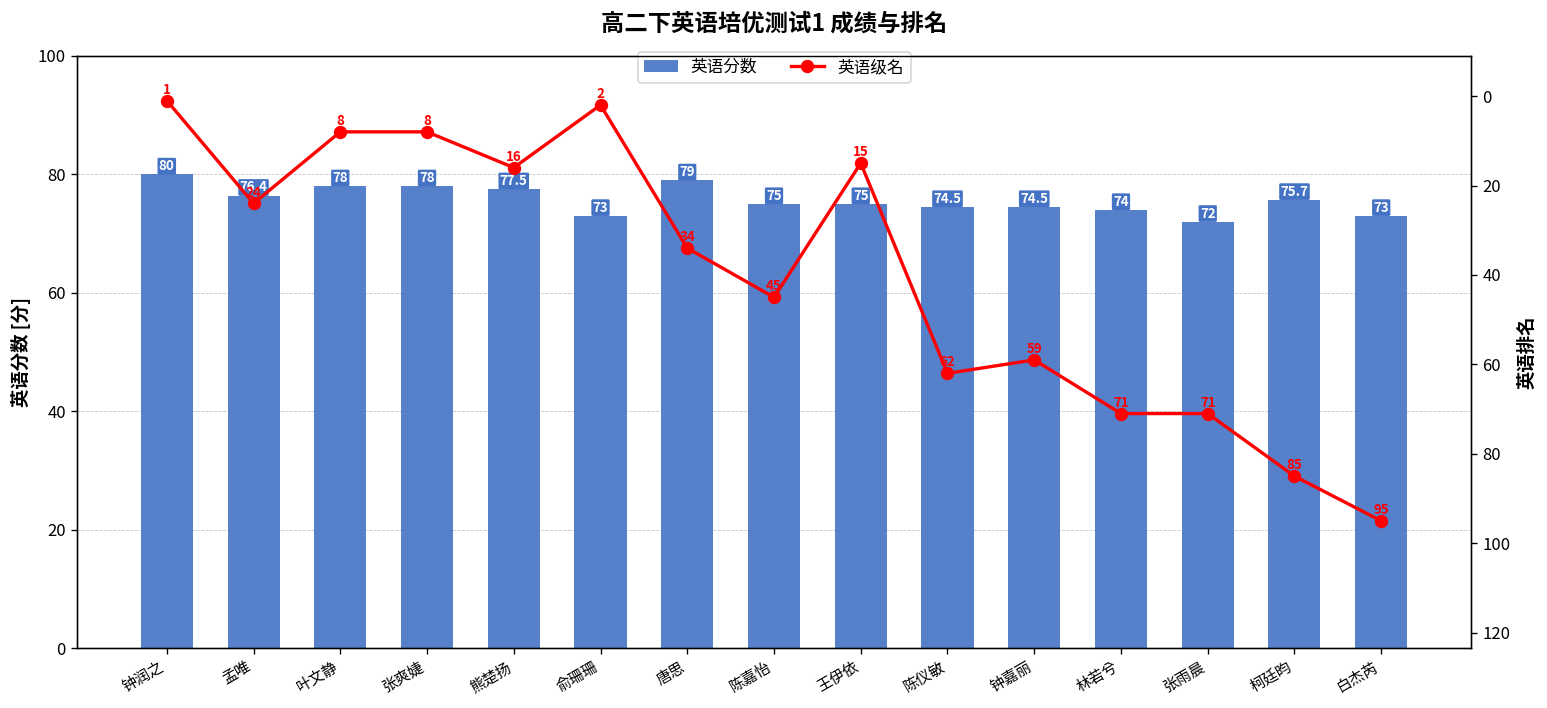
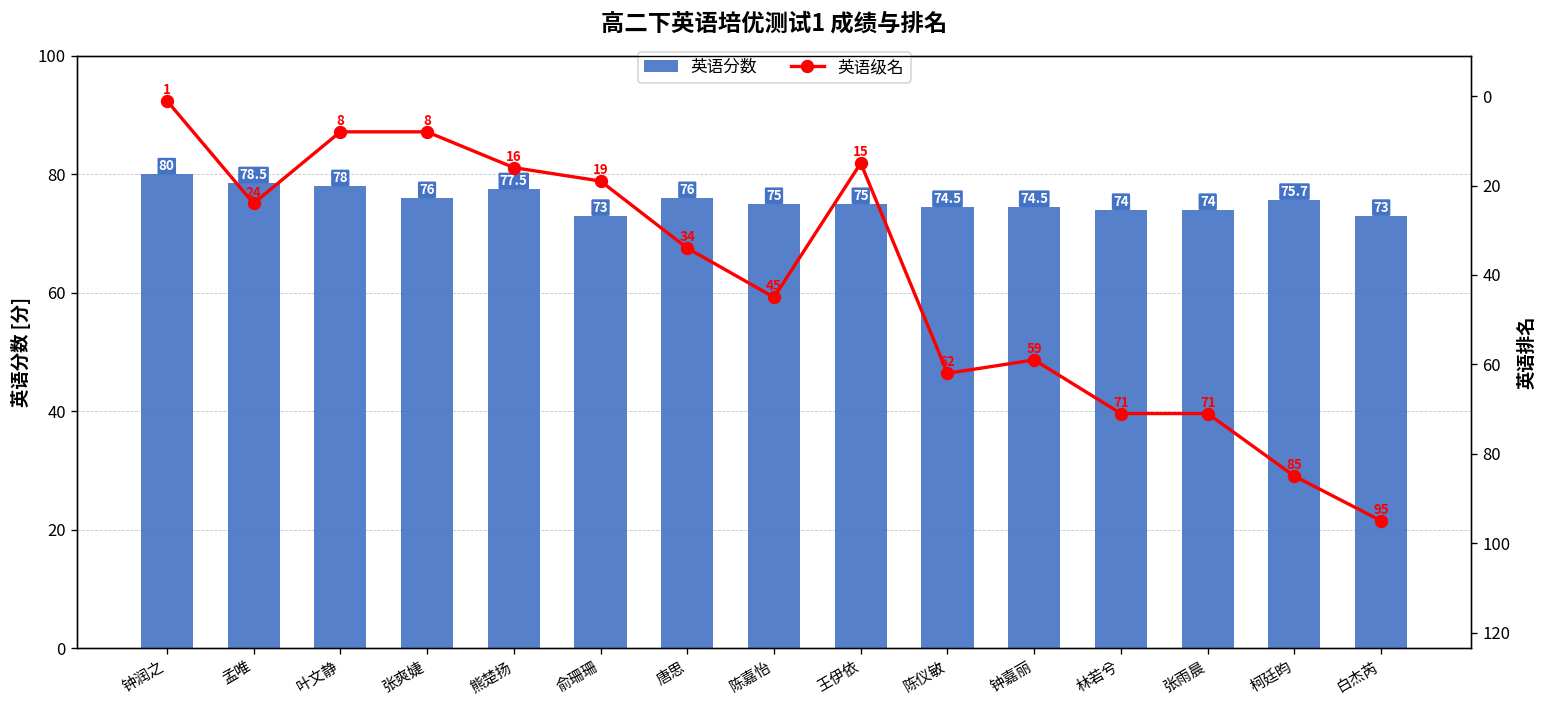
  {
    "英语分数": {
-     "孟唯": 76.4,
-     "张爽婕": 78,
-     "唐思": 79,
-     "张雨晨": 72
+     "孟唯": 78.5,
+     "张爽婕": 76,
+     "唐思": 76,
+     "张雨晨": 74
    },
    "英语级名": {
      "钟润之": 1,
      "孟唯": 24,
      "叶文静": 8,
      "张爽婕": 8,
      "熊楚扬": 16,
-     "俞珊珊": 2,
+     "俞珊珊": 19,
      "唐思": 34,
      "陈嘉怡": 45,
      "王伊依": 15,
      "陈仪敏": 62,
      "钟嘉丽": 59,
      "林若兮": 71,
      "张雨晨": 71,
      "柯廷昀": 85,
      "白杰芮": 95
    }
  }
